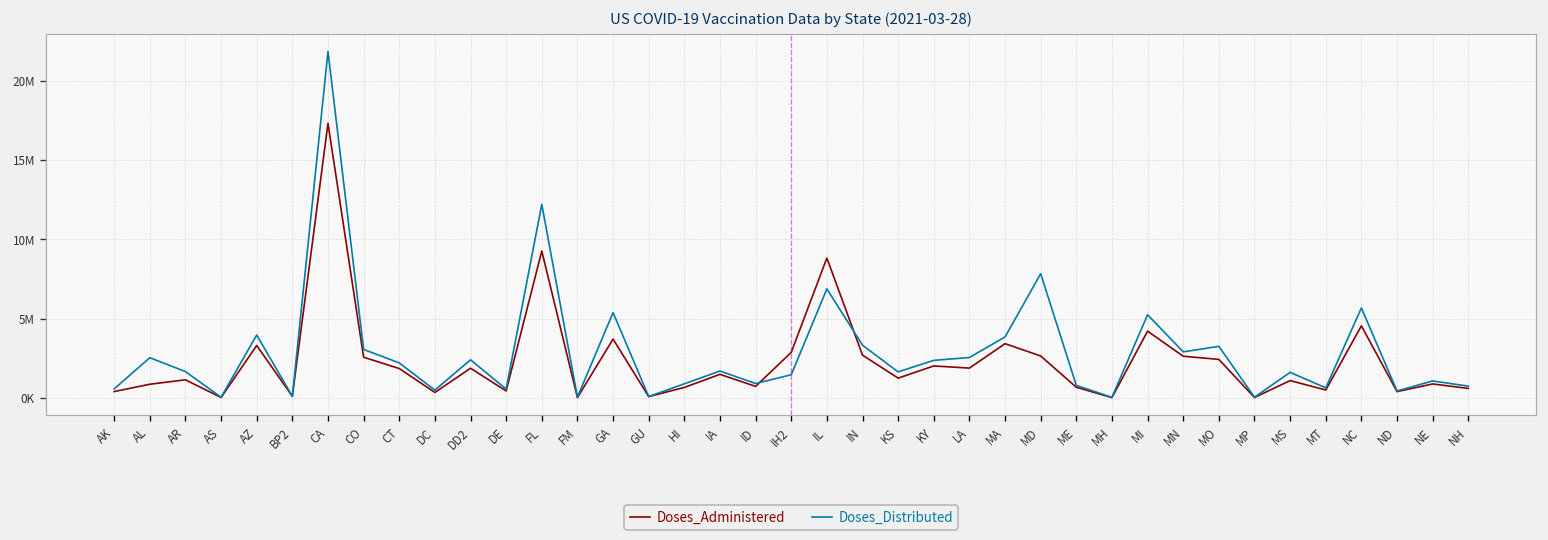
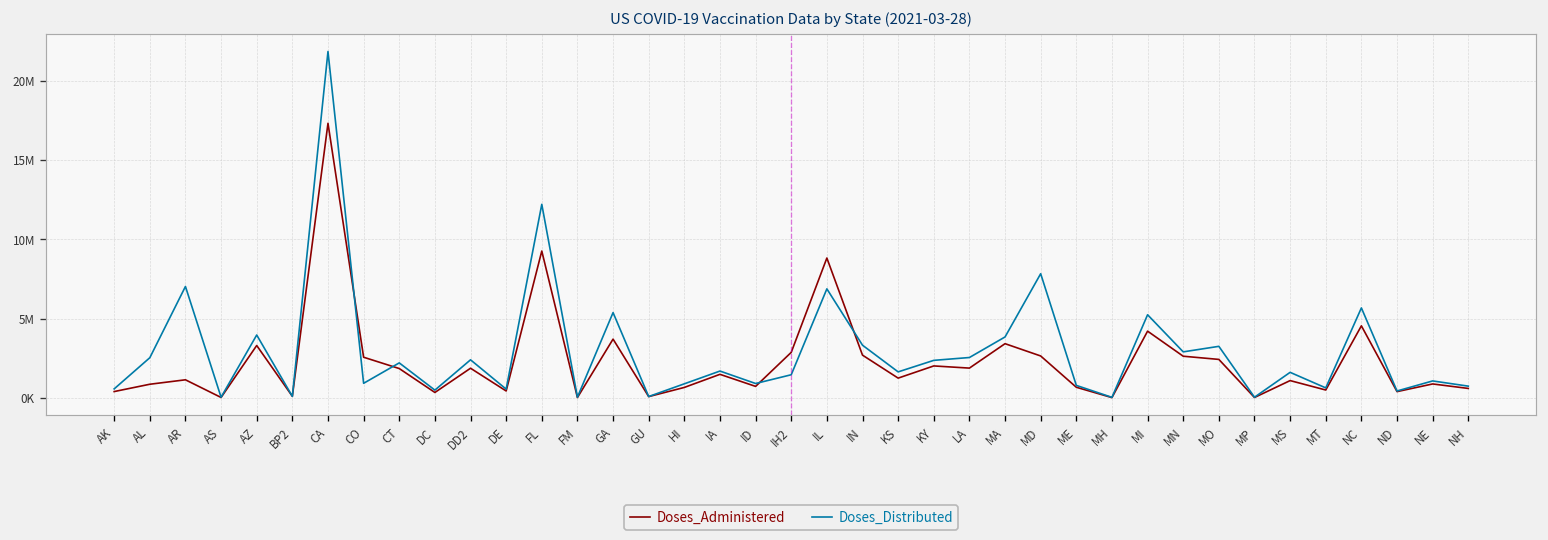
  {
    "Doses_Administered": {
      "AL": 900000,
      "AR": 1100000,
      "AZ": 3300000,
      "CA": 17300000,
      "CO": 2600000,
      "CT": 1900000,
      "DD2": 1900000,
      "FL": 9300000,
      "GA": 3700000,
      "HI": 700000,
      "IA": 1500000,
      "IH2": 2900000,
      "IL": 8800000,
      "IN": 2700000,
      "KS": 1200000,
      "KY": 2000000,
      "LA": 1900000,
      "MA": 3400000,
      "MD": 2600000,
      "MI": 4200000,
      "MN": 2600000,
      "MO": 2400000,
      "MS": 1100000,
      "NC": 4500000,
      "NE": 900000
    },
    "Doses_Distributed": {
      "AL": 2500000,
-     "AR": 1700000,
+     "AR": 7000000,
      "AZ": 4000000,
      "CA": 21900000,
-     "CO": 3100000,
+     "CO": 900000,
      "CT": 2200000,
      "DD2": 2400000,
      "FL": 12200000,
      "GA": 5400000,
      "HI": 900000,
      "IA": 1700000,
      "IH2": 1500000,
      "IL": 6900000,
      "IN": 3300000,
      "KS": 1600000,
      "KY": 2400000,
      "LA": 2600000,
      "MA": 3800000,
      "MD": 7800000,
      "MI": 5200000,
      "MN": 2900000,
      "MO": 3300000,
      "MS": 1600000,
      "NC": 5700000,
      "NE": 1100000
    }
  }
